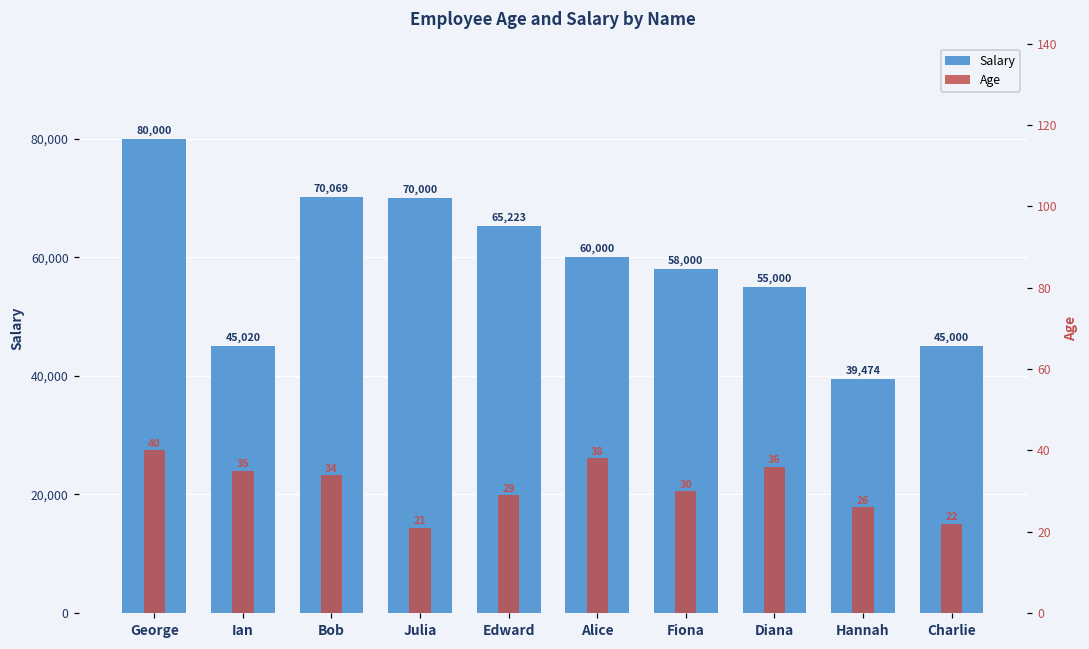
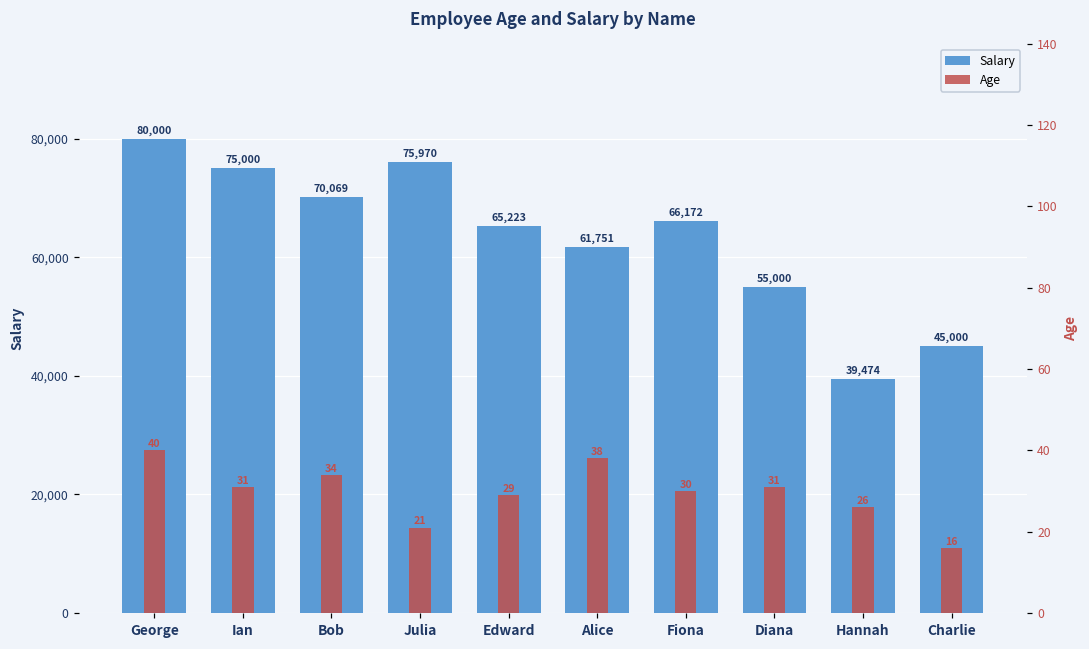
  {
    "Salary": {
      "George": "80,000",
-     "Ian": "45,020",
+     "Ian": "75,000",
      "Bob": "70,069",
-     "Julia": "70,000",
+     "Julia": "75,970",
      "Edward": "65,223",
-     "Alice": "60,000",
-     "Fiona": "58,000",
+     "Alice": "61,751",
+     "Fiona": "66,172",
      "Diana": "55,000",
      "Hannah": "39,474",
      "Charlie": "45,000"
    },
    "Age": {
      "George": "40",
-     "Ian": "35",
+     "Ian": "31",
      "Bob": "34",
      "Julia": "21",
      "Edward": "29",
      "Alice": "38",
      "Fiona": "30",
-     "Diana": "36",
+     "Diana": "31",
      "Hannah": "26",
-     "Charlie": "22"
+     "Charlie": "16"
    }
  }
